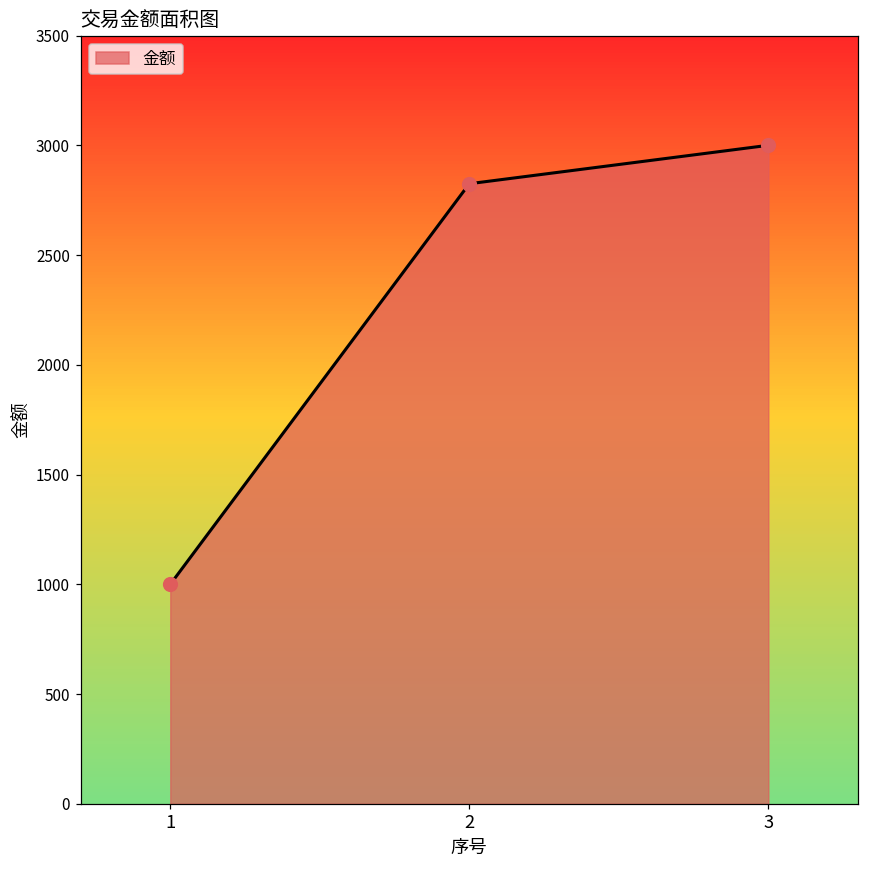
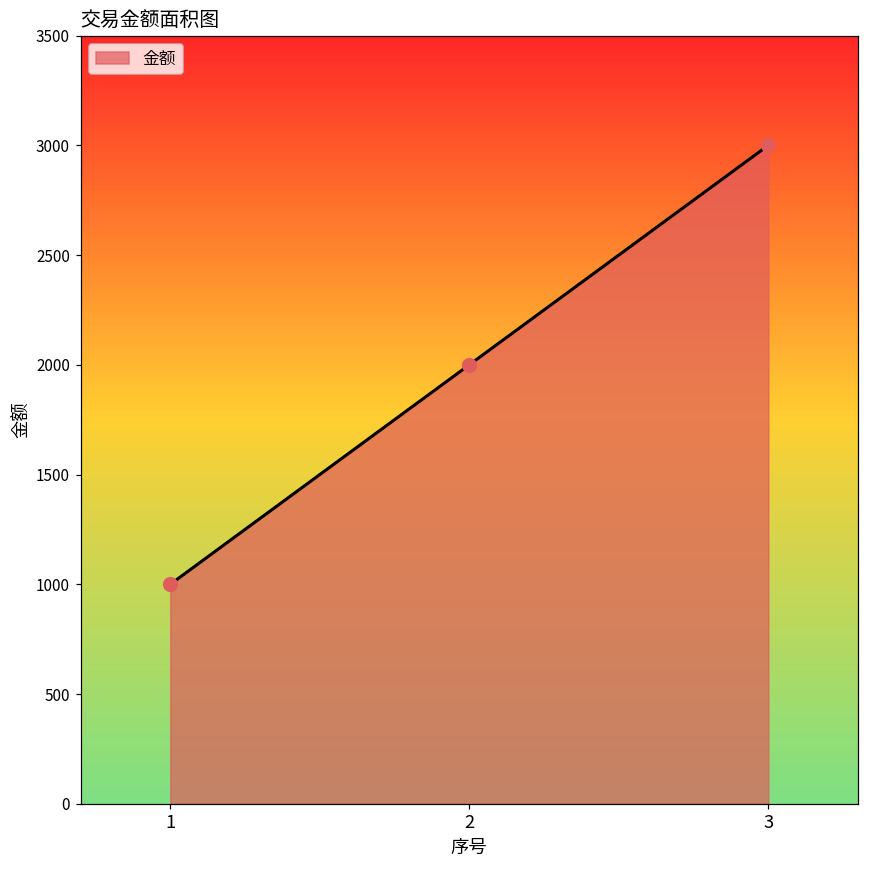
  {
    "1": 1000,
-   "2": 2830,
+   "2": 2000,
    "3": 3000
  }
